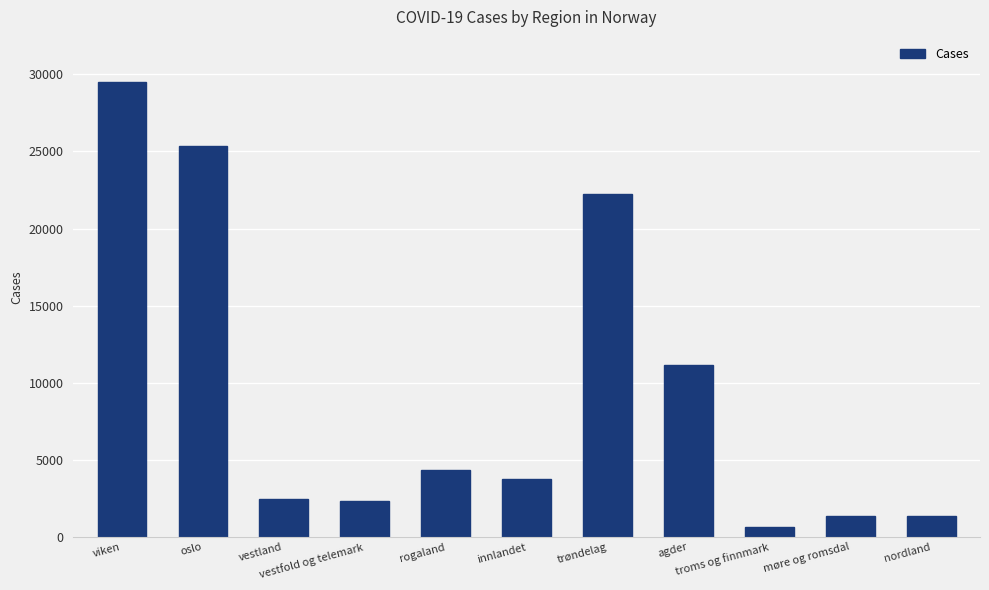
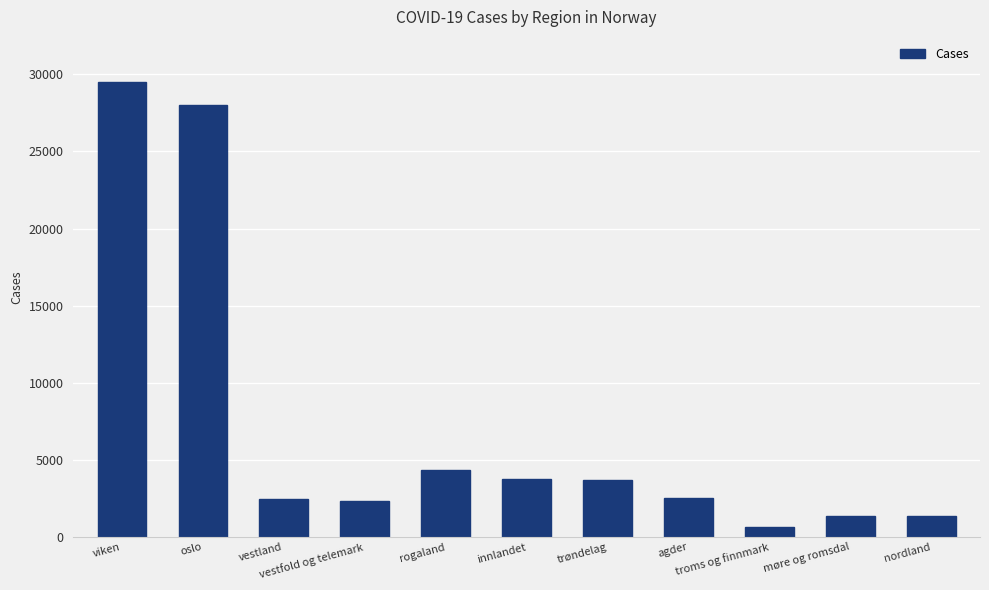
  {
    "viken": 29500,
-   "oslo": 25300,
+   "oslo": 28000,
    "vestland": 2500,
    "vestfold og telemark": 2300,
    "rogaland": 4400,
    "innlandet": 3800,
-   "trøndelag": 22200,
-   "agder": 11100,
+   "trøndelag": 3700,
+   "agder": 2500,
    "troms og finnmark": 700,
    "møre og romsdal": 1400,
    "nordland": 1300
  }
